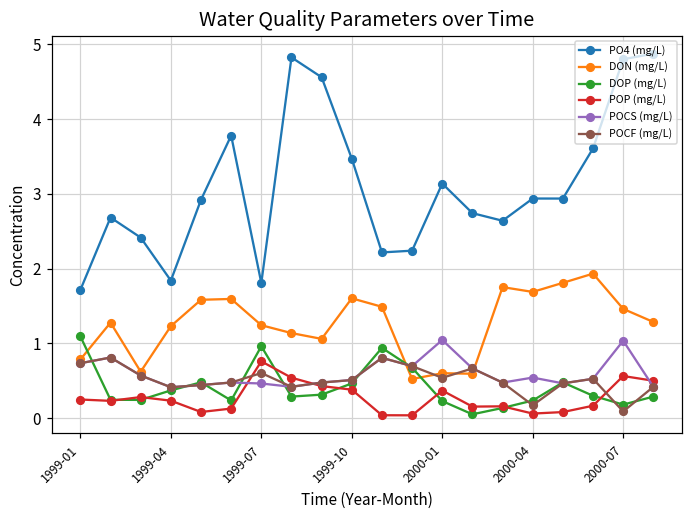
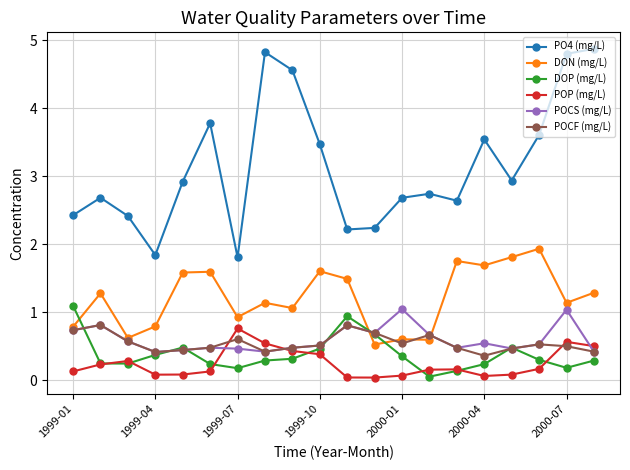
  {
    "PO4 (mg/L)": {
-     "1999-01": 1.7,
+     "1999-01": 2.4,
      "1999-04": 1.8,
      "1999-07": 1.8,
      "1999-10": 3.5,
-     "2000-01": 3.1,
-     "2000-04": 2.9
+     "2000-01": 2.7,
+     "2000-04": 3.5
    },
    "DON (mg/L)": {
      "1999-01": 0.8,
-     "1999-04": 1.2,
-     "1999-07": 1.2,
+     "1999-04": 0.8,
+     "1999-07": 0.9,
      "1999-10": 1.6,
      "2000-01": 0.6,
      "2000-04": 1.7,
-     "2000-07": 1.5
+     "2000-07": 1.1
    },
    "DOP (mg/L)": {
      "1999-01": 1.1,
      "1999-04": 0.4,
-     "1999-07": 1.0,
+     "1999-07": 0.2,
      "1999-10": 0.5,
-     "2000-01": 0.2,
+     "2000-01": 0.4,
      "2000-04": 0.2,
      "2000-07": 0.2
    },
    "POP (mg/L)": {
-     "1999-01": 0.3,
-     "1999-04": 0.2,
+     "1999-01": 0.1,
+     "1999-04": 0.1,
      "1999-07": 0.8,
      "1999-10": 0.4,
-     "2000-01": 0.4,
+     "2000-01": 0.1,
      "2000-04": 0.1,
      "2000-07": 0.6
    },
    "POCS (mg/L)": {
      "1999-07": 0.5,
      "2000-01": 1.0,
      "2000-04": 0.5,
      "2000-07": 1.0
    },
    "POCF (mg/L)": {
      "1999-07": 0.6,
      "2000-01": 0.5,
-     "2000-04": 0.2,
-     "2000-07": 0.1
+     "2000-04": 0.4,
+     "2000-07": 0.5
    }
  }
